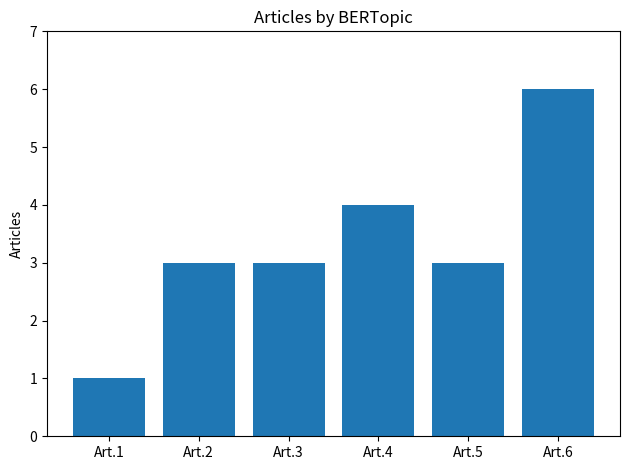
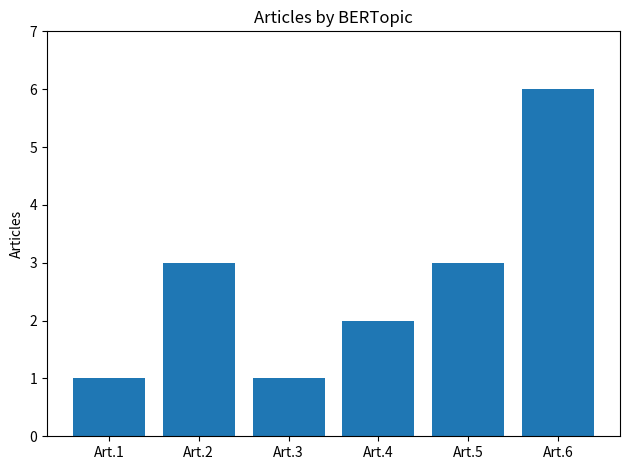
  {
    "Art.1": 1,
    "Art.2": 3,
-   "Art.3": 3,
-   "Art.4": 4,
+   "Art.3": 1,
+   "Art.4": 2,
    "Art.5": 3,
    "Art.6": 6
  }
